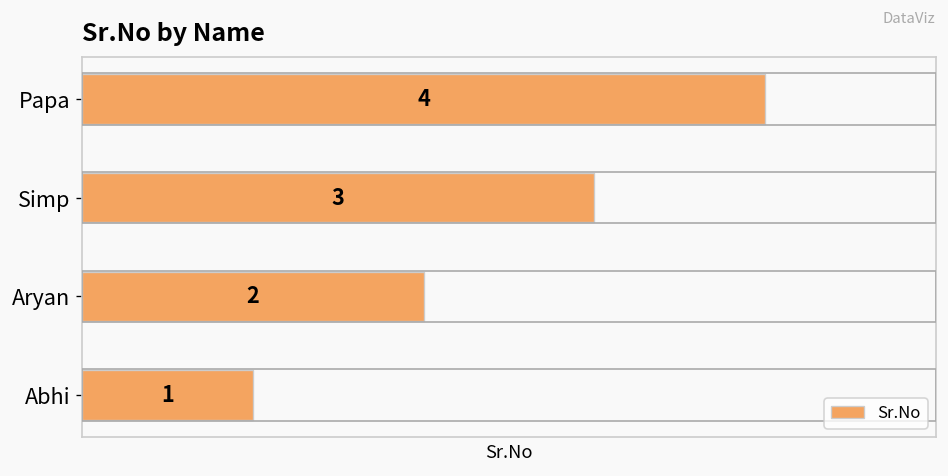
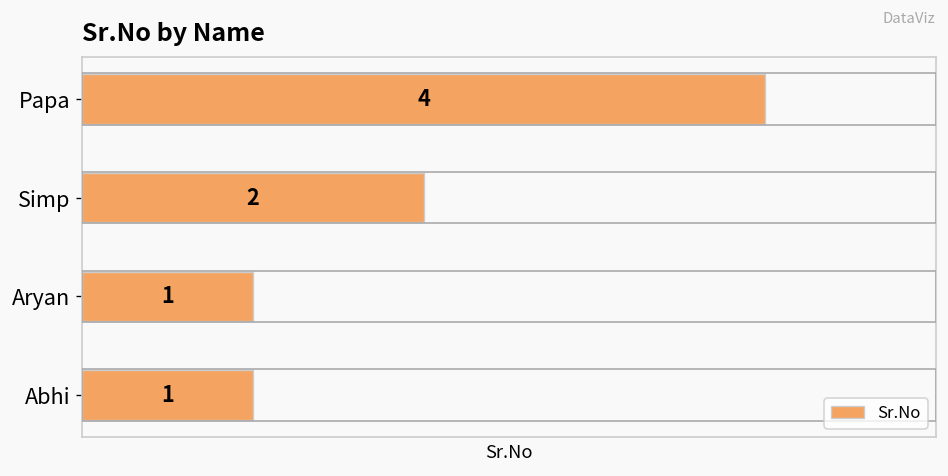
  {
    "Papa": 4,
-   "Simp": 3,
-   "Aryan": 2,
+   "Simp": 2,
+   "Aryan": 1,
    "Abhi": 1
  }
